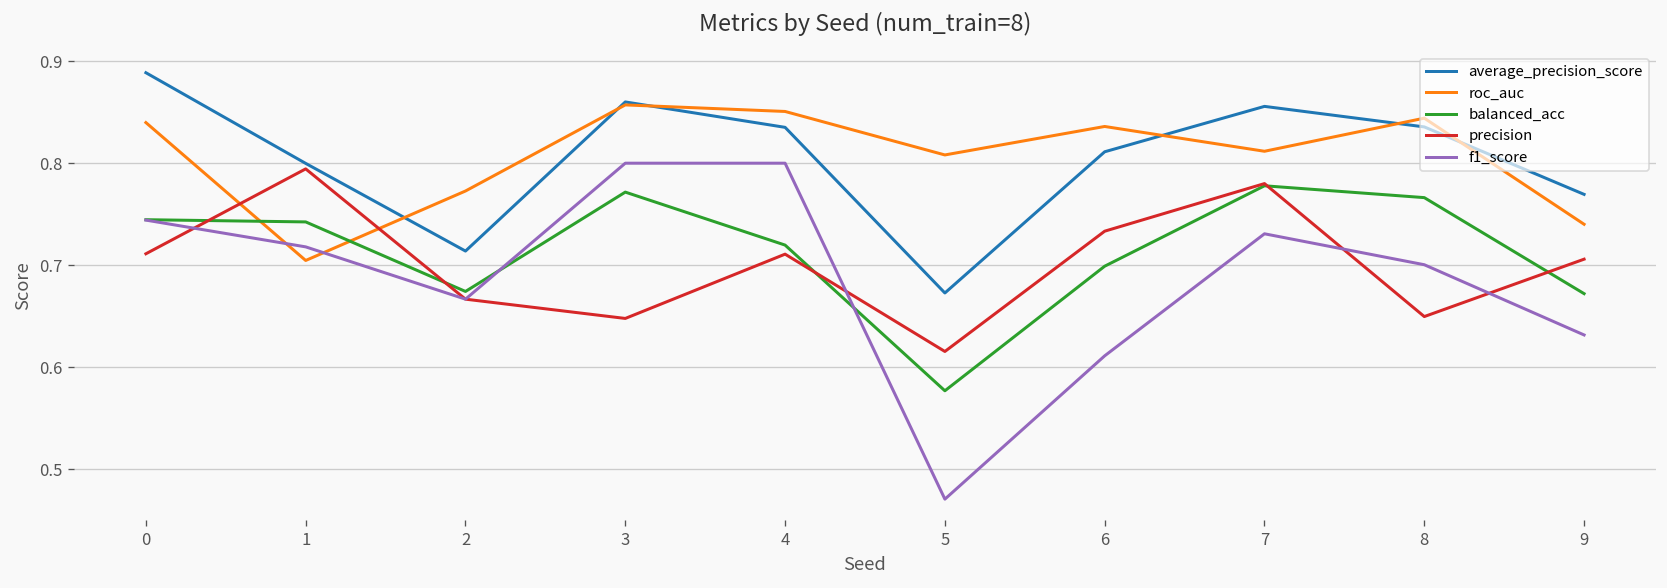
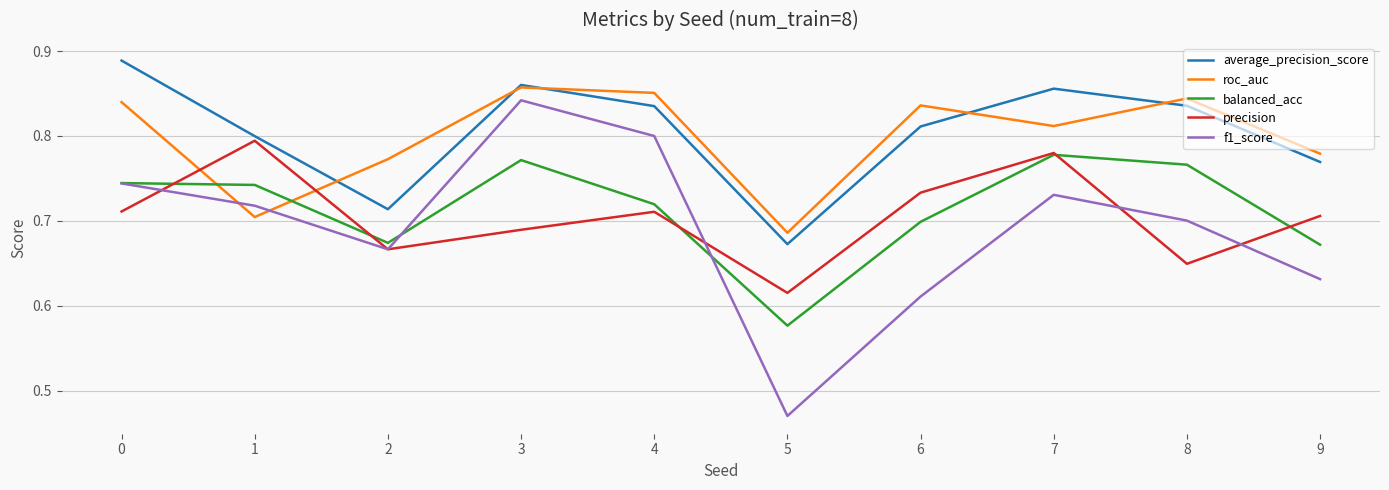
  {
    "average_precision_score": {
      "0": 0.89,
      "1": 0.80,
      "2": 0.71,
      "4": 0.84,
      "5": 0.67,
      "6": 0.81,
      "7": 0.86,
      "9": 0.77
    },
    "roc_auc": {
      "0": 0.84,
      "1": 0.70,
      "2": 0.77,
      "4": 0.85,
-     "5": 0.81,
+     "5": 0.69,
      "6": 0.84,
      "7": 0.81,
-     "9": 0.74
+     "9": 0.78
    },
    "balanced_acc": {
      "1": 0.74,
      "2": 0.67,
      "3": 0.77,
      "4": 0.72,
      "5": 0.58,
      "6": 0.70,
      "8": 0.77,
      "9": 0.67
    },
    "precision": {
      "0": 0.71,
      "1": 0.79,
-     "3": 0.65,
+     "3": 0.69,
      "4": 0.71,
      "5": 0.62,
      "6": 0.73,
      "8": 0.65,
      "9": 0.71
    },
    "f1_score": {
      "1": 0.72,
-     "3": 0.80,
+     "3": 0.84,
      "4": 0.80,
      "5": 0.47,
      "6": 0.61,
      "7": 0.73,
      "8": 0.70,
      "9": 0.63
    }
  }
